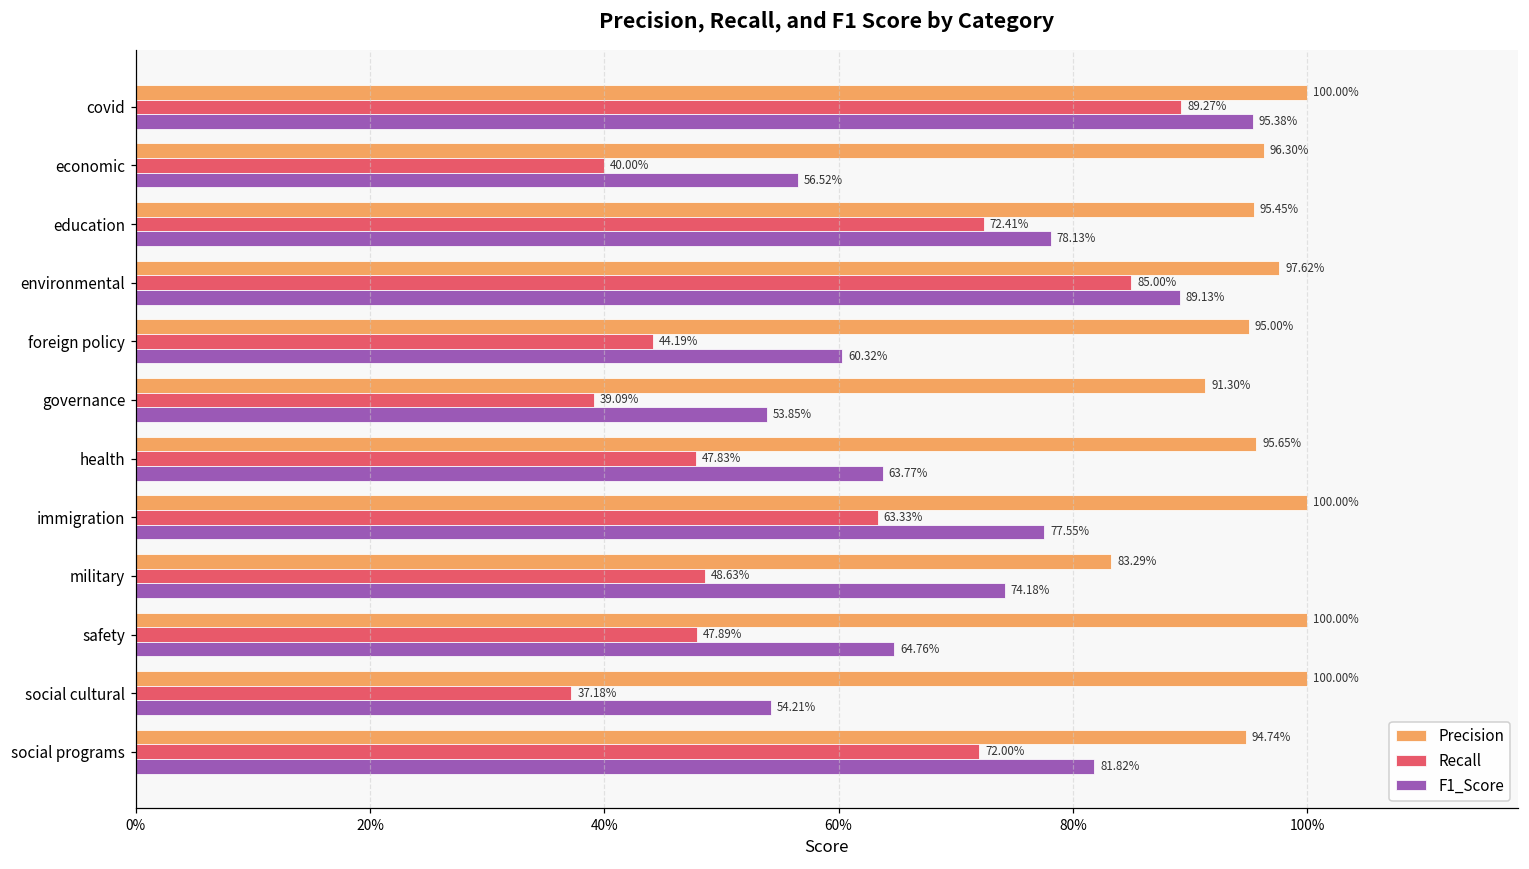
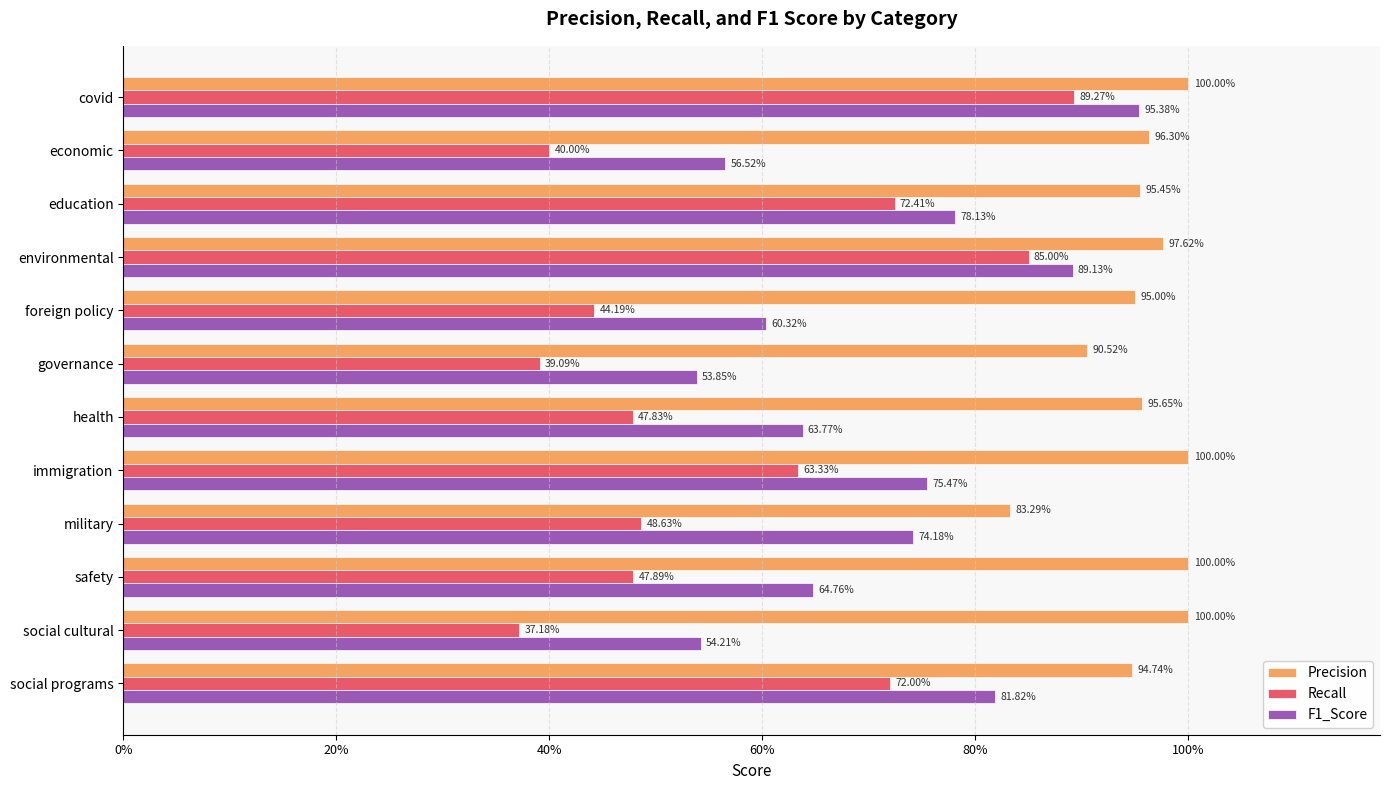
  {
    "Precision": {
      "covid": "100.00%",
      "economic": "96.30%",
      "education": "95.45%",
      "environmental": "97.62%",
      "foreign policy": "95.00%",
-     "governance": "91.30%",
+     "governance": "90.52%",
      "health": "95.65%",
      "immigration": "100.00%",
      "military": "83.29%",
      "safety": "100.00%",
      "social cultural": "100.00%",
      "social programs": "94.74%"
    },
    "Recall": {
      "covid": "89.27%",
      "economic": "40.00%",
      "education": "72.41%",
      "environmental": "85.00%",
      "foreign policy": "44.19%",
      "governance": "39.09%",
      "health": "47.83%",
      "immigration": "63.33%",
      "military": "48.63%",
      "safety": "47.89%",
      "social cultural": "37.18%",
      "social programs": "72.00%"
    },
    "F1_Score": {
      "covid": "95.38%",
      "economic": "56.52%",
      "education": "78.13%",
      "environmental": "89.13%",
      "foreign policy": "60.32%",
      "governance": "53.85%",
      "health": "63.77%",
-     "immigration": "77.55%",
+     "immigration": "75.47%",
      "military": "74.18%",
      "safety": "64.76%",
      "social cultural": "54.21%",
      "social programs": "81.82%"
    }
  }
